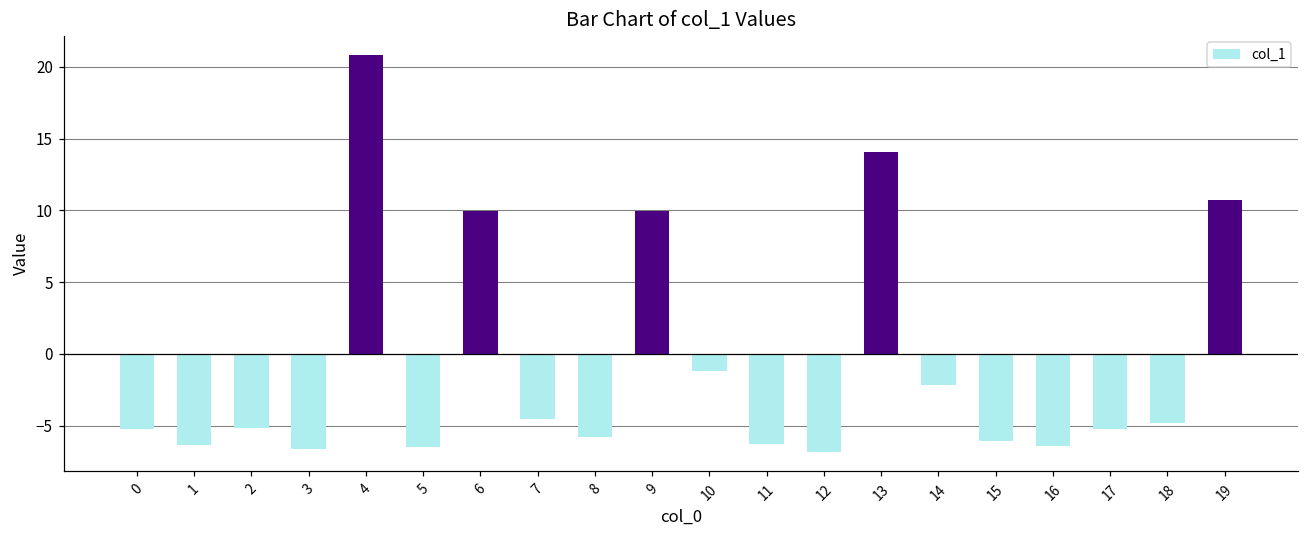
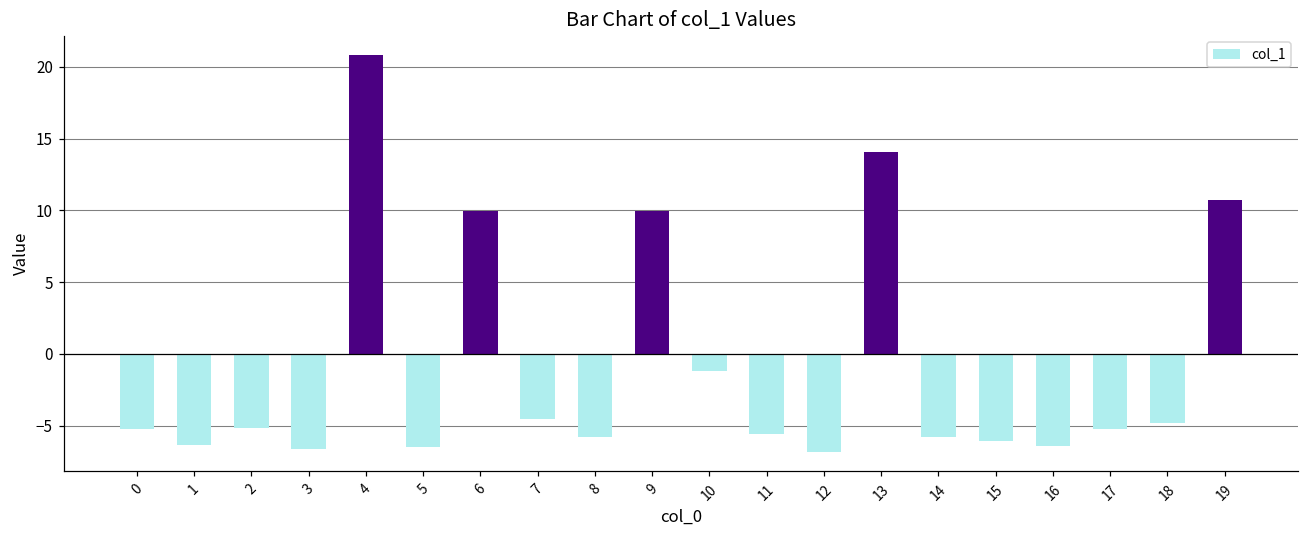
  {
    "0": -5.2,
    "1": -6.4,
    "2": -5.2,
    "3": -6.7,
    "4": 20.8,
    "5": -6.5,
    "6": 9.9,
    "7": -4.6,
    "8": -5.8,
    "9": 10.0,
    "10": -1.2,
-   "11": -6.3,
+   "11": -5.6,
    "12": -6.8,
    "13": 14.1,
-   "14": -2.2,
+   "14": -5.8,
    "15": -6.1,
    "16": -6.4,
    "17": -5.3,
    "18": -4.9,
    "19": 10.7
  }
